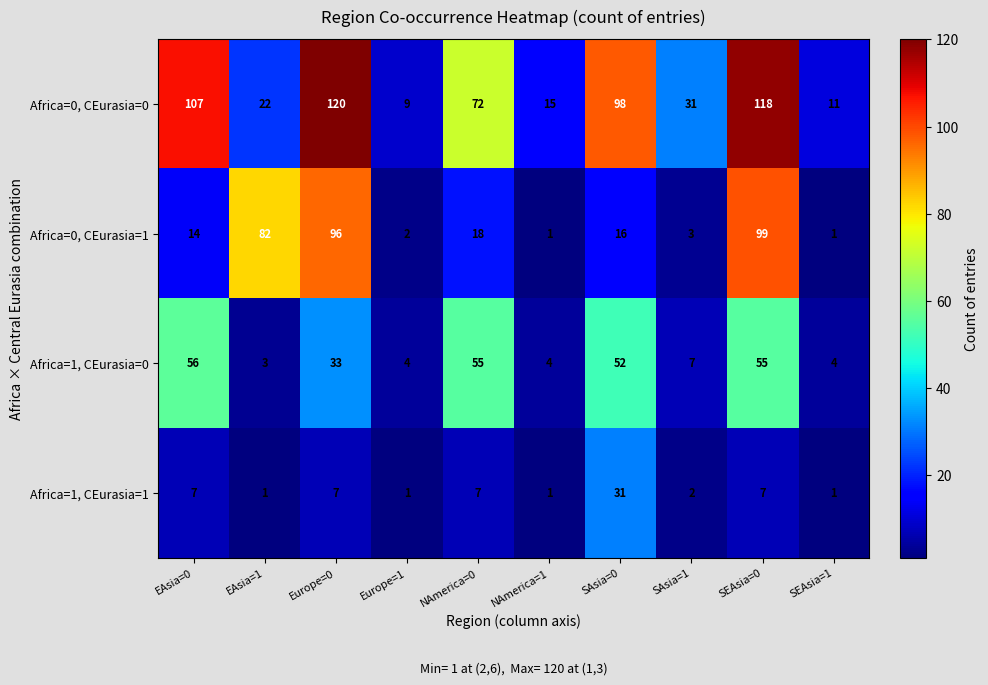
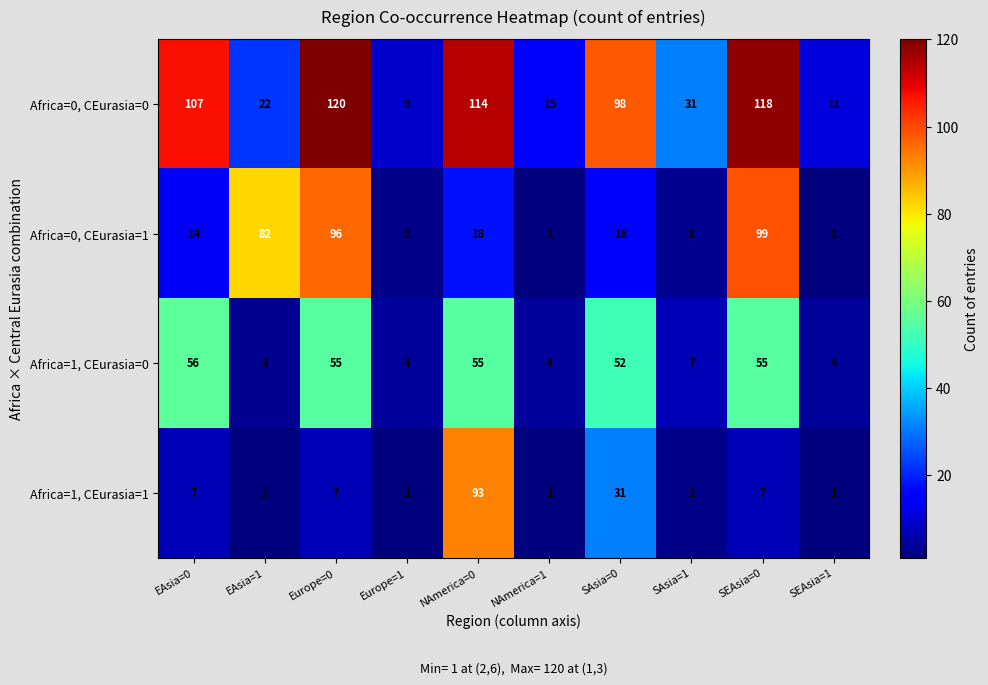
  {
    "Africa=0, CEurasia=0": {
      "EAsia=0": 107,
      "EAsia=1": 22,
      "Europe=0": 120,
      "Europe=1": 9,
-     "NAmerica=0": 72,
+     "NAmerica=0": 114,
      "NAmerica=1": 15,
      "SAsia=0": 98,
      "SAsia=1": 31,
      "SEAsia=0": 118,
      "SEAsia=1": 11
    },
    "Africa=0, CEurasia=1": {
      "EAsia=0": 14,
      "EAsia=1": 82,
      "Europe=0": 96,
      "Europe=1": 2,
      "NAmerica=0": 18,
      "NAmerica=1": 1,
      "SAsia=0": 16,
      "SAsia=1": 3,
      "SEAsia=0": 99,
      "SEAsia=1": 1
    },
    "Africa=1, CEurasia=0": {
      "EAsia=0": 56,
      "EAsia=1": 3,
-     "Europe=0": 33,
+     "Europe=0": 55,
      "Europe=1": 4,
      "NAmerica=0": 55,
      "NAmerica=1": 4,
      "SAsia=0": 52,
      "SAsia=1": 7,
      "SEAsia=0": 55,
      "SEAsia=1": 4
    },
    "Africa=1, CEurasia=1": {
      "EAsia=0": 7,
      "EAsia=1": 1,
      "Europe=0": 7,
      "Europe=1": 1,
-     "NAmerica=0": 7,
+     "NAmerica=0": 93,
      "NAmerica=1": 1,
      "SAsia=0": 31,
      "SAsia=1": 2,
      "SEAsia=0": 7,
      "SEAsia=1": 1
    }
  }
